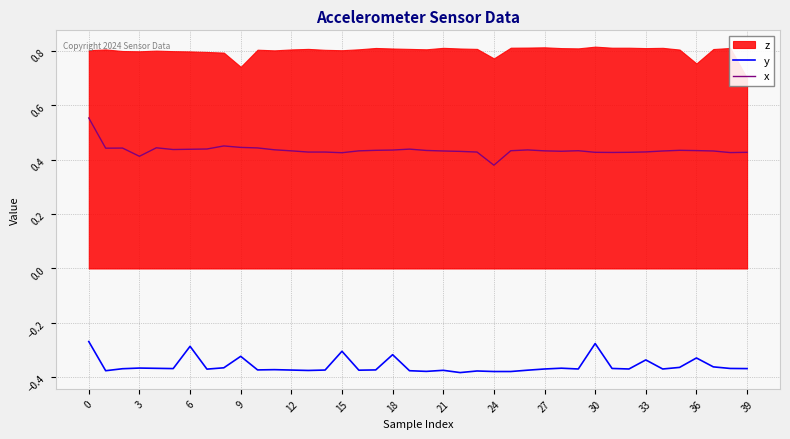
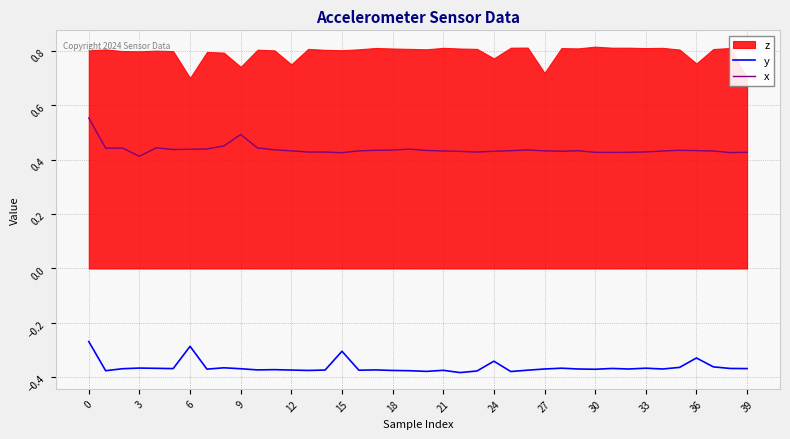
  {
    "y": {
      "0": -0.27,
      "3": -0.37,
      "6": -0.29,
-     "9": -0.32,
+     "9": -0.37,
      "12": -0.37,
      "15": -0.30,
-     "18": -0.32,
+     "18": -0.38,
      "21": -0.37,
-     "24": -0.38,
+     "24": -0.34,
      "27": -0.37,
-     "30": -0.28,
-     "33": -0.34,
+     "30": -0.37,
+     "33": -0.37,
      "36": -0.33,
      "39": -0.37
    },
    "z": {
      "3": 0.80,
-     "6": 0.80,
+     "6": 0.70,
      "9": 0.74,
-     "12": 0.81,
+     "12": 0.75,
      "15": 0.80,
      "18": 0.81,
      "21": 0.81,
      "24": 0.77,
-     "27": 0.81,
+     "27": 0.72,
      "30": 0.82,
      "33": 0.81,
      "36": 0.75
    },
    "x": {
      "0": 0.55,
      "3": 0.41,
      "6": 0.44,
-     "9": 0.45,
+     "9": 0.49,
      "12": 0.43,
      "15": 0.43,
      "18": 0.44,
      "21": 0.43,
-     "24": 0.38,
+     "24": 0.43,
      "27": 0.43,
      "30": 0.43,
      "33": 0.43,
      "36": 0.43,
      "39": 0.43
    }
  }
